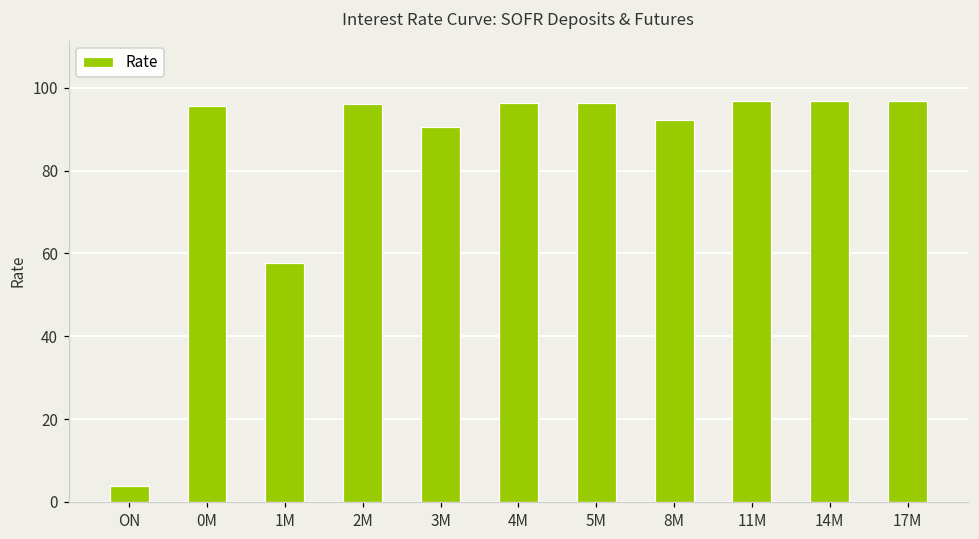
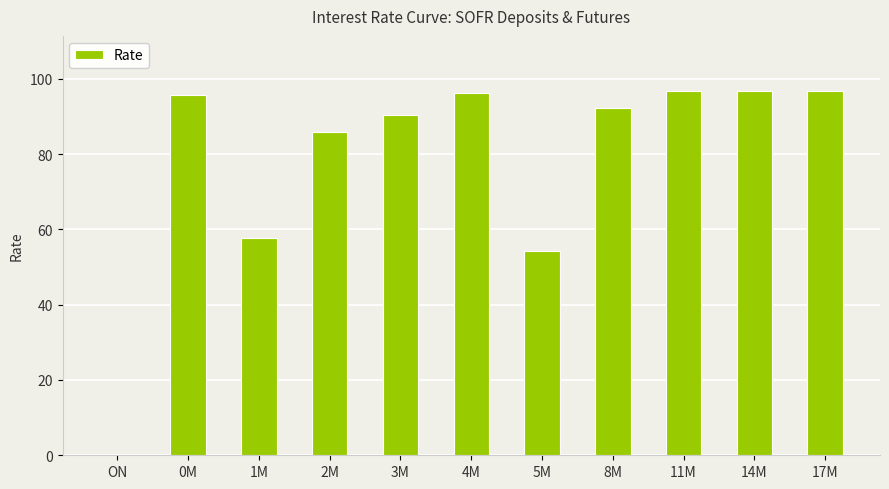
  {
-   "ON": 4,
+   "ON": 0,
    "0M": 96,
    "1M": 58,
-   "2M": 96,
+   "2M": 86,
    "3M": 90,
    "4M": 96,
-   "5M": 96,
+   "5M": 54,
    "8M": 92,
    "11M": 97,
    "14M": 97,
    "17M": 97
  }
